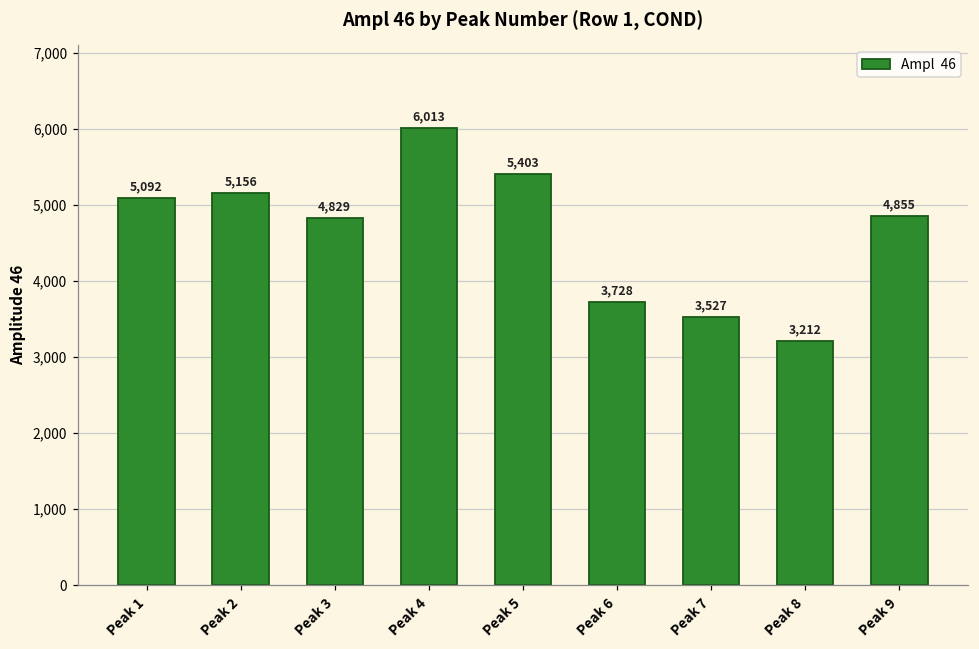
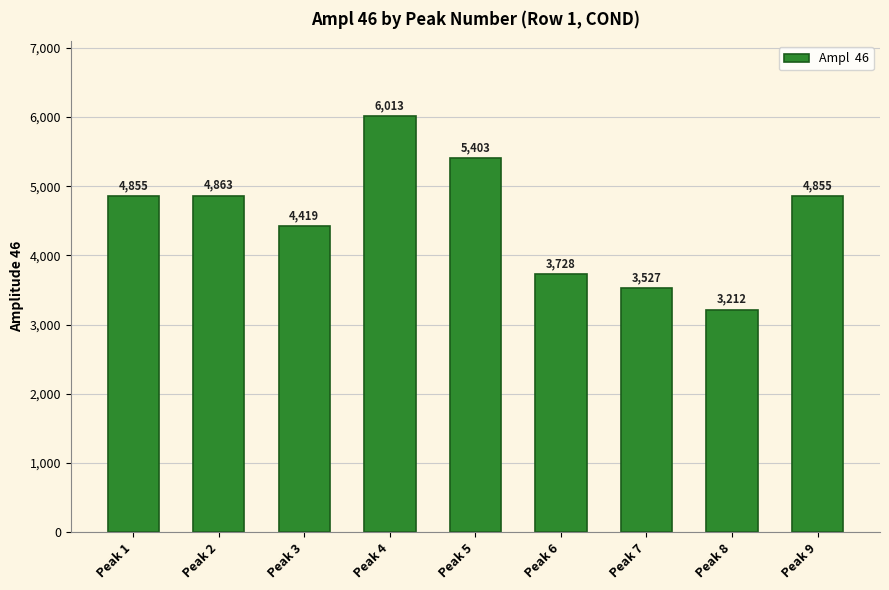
  {
-   "Peak 1": "5,092",
-   "Peak 2": "5,156",
-   "Peak 3": "4,829",
+   "Peak 1": "4,855",
+   "Peak 2": "4,863",
+   "Peak 3": "4,419",
    "Peak 4": "6,013",
    "Peak 5": "5,403",
    "Peak 6": "3,728",
    "Peak 7": "3,527",
    "Peak 8": "3,212",
    "Peak 9": "4,855"
  }
